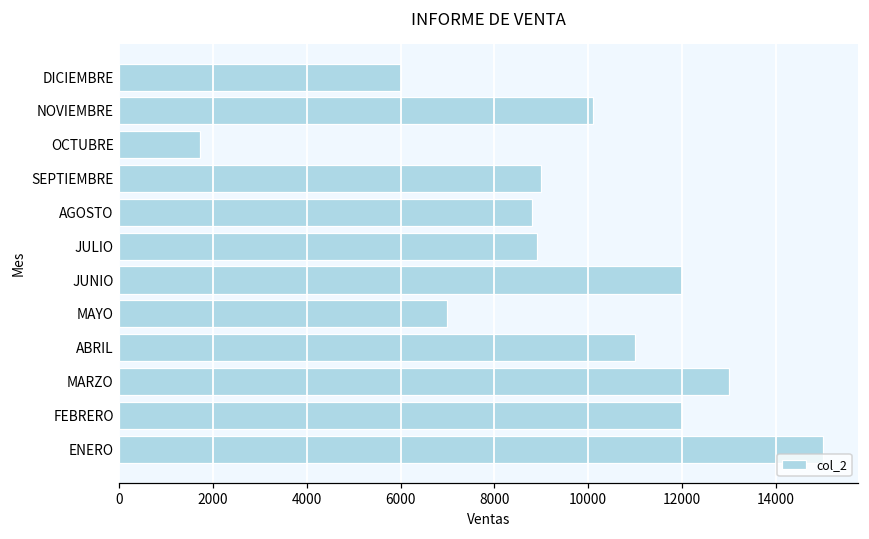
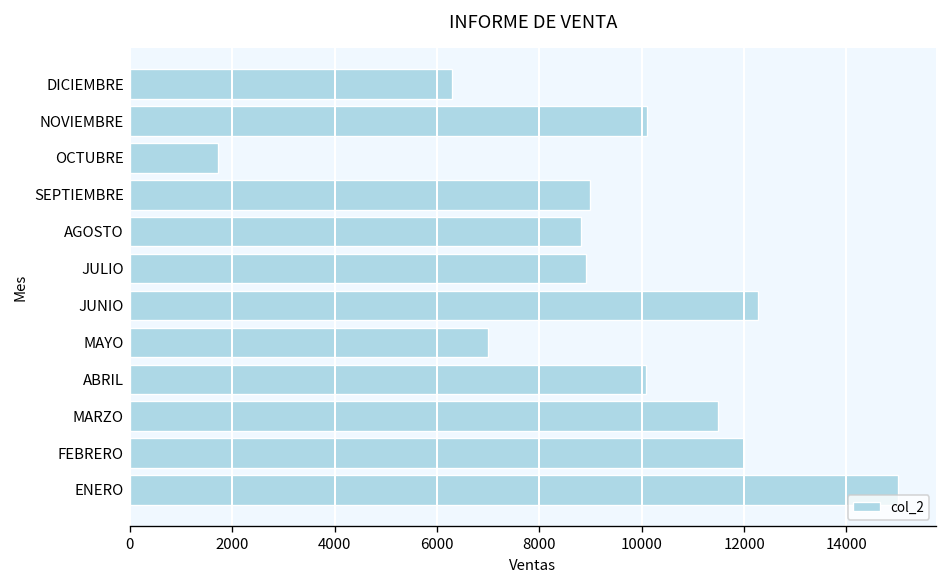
  {
-   "DICIEMBRE": 6000,
+   "DICIEMBRE": 6300,
    "NOVIEMBRE": 10100,
    "OCTUBRE": 1700,
    "SEPTIEMBRE": 9000,
    "AGOSTO": 8800,
    "JULIO": 8900,
-   "JUNIO": 12000,
+   "JUNIO": 12300,
    "MAYO": 7000,
-   "ABRIL": 11000,
-   "MARZO": 13000,
+   "ABRIL": 10100,
+   "MARZO": 11500,
    "FEBRERO": 12000,
    "ENERO": 15000
  }
